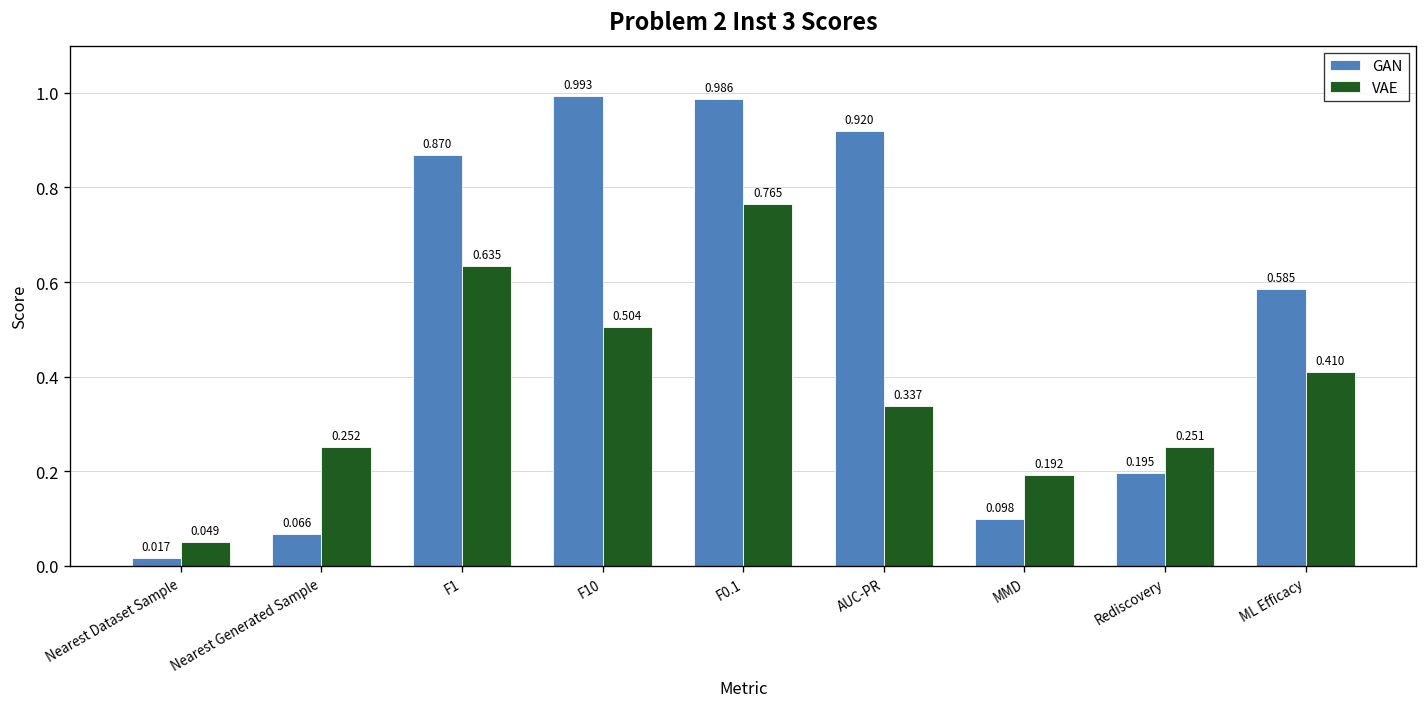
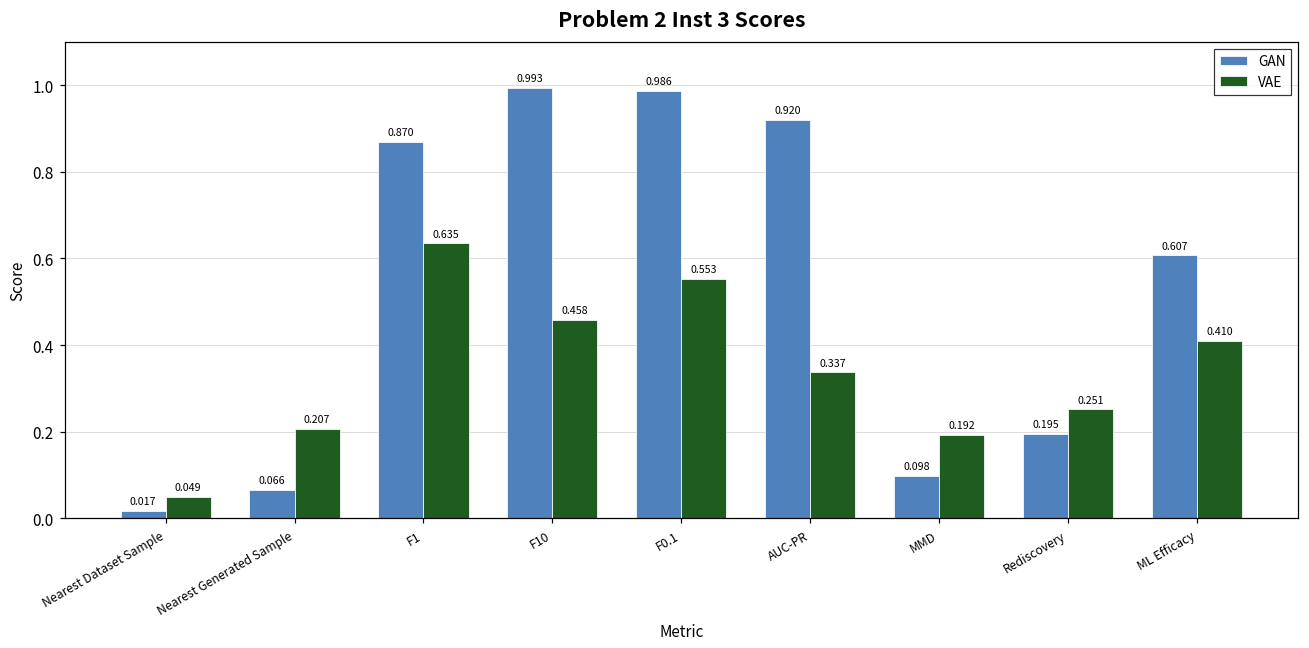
  {
    "GAN": {
      "Nearest Dataset Sample": 0.017,
      "Nearest Generated Sample": 0.066,
      "F1": 0.870,
      "F10": 0.993,
      "F0.1": 0.986,
      "AUC-PR": 0.920,
      "MMD": 0.098,
      "Rediscovery": 0.195,
-     "ML Efficacy": 0.585
+     "ML Efficacy": 0.607
    },
    "VAE": {
      "Nearest Dataset Sample": 0.049,
-     "Nearest Generated Sample": 0.252,
+     "Nearest Generated Sample": 0.207,
      "F1": 0.635,
-     "F10": 0.504,
-     "F0.1": 0.765,
+     "F10": 0.458,
+     "F0.1": 0.553,
      "AUC-PR": 0.337,
      "MMD": 0.192,
      "Rediscovery": 0.251,
      "ML Efficacy": 0.410
    }
  }
